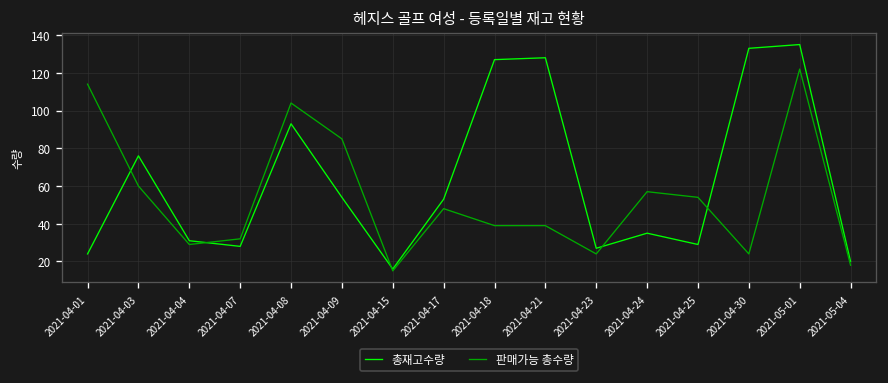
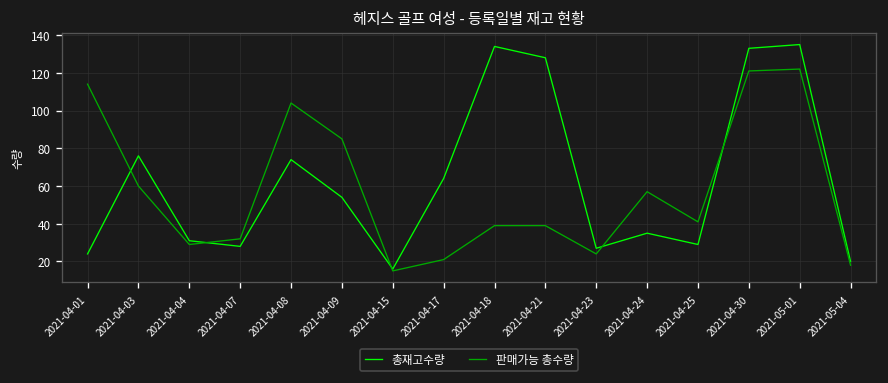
  {
    "총재고수량": {
      "2021-04-01": 24,
      "2021-04-03": 76,
      "2021-04-04": 31,
      "2021-04-07": 28,
-     "2021-04-08": 93,
+     "2021-04-08": 74,
      "2021-04-09": 54,
-     "2021-04-17": 53,
-     "2021-04-18": 127,
+     "2021-04-17": 64,
+     "2021-04-18": 134,
      "2021-04-21": 128,
      "2021-04-23": 27,
      "2021-04-24": 35,
      "2021-04-25": 29,
      "2021-04-30": 133,
      "2021-05-01": 135,
      "2021-05-04": 20
    },
    "판매가능 총수량": {
      "2021-04-01": 114,
      "2021-04-03": 60,
      "2021-04-04": 29,
      "2021-04-07": 32,
      "2021-04-08": 104,
      "2021-04-09": 85,
-     "2021-04-17": 48,
+     "2021-04-17": 21,
      "2021-04-18": 39,
      "2021-04-21": 39,
      "2021-04-23": 24,
      "2021-04-24": 57,
-     "2021-04-25": 54,
-     "2021-04-30": 24,
+     "2021-04-25": 41,
+     "2021-04-30": 121,
      "2021-05-01": 122,
      "2021-05-04": 18
    }
  }
